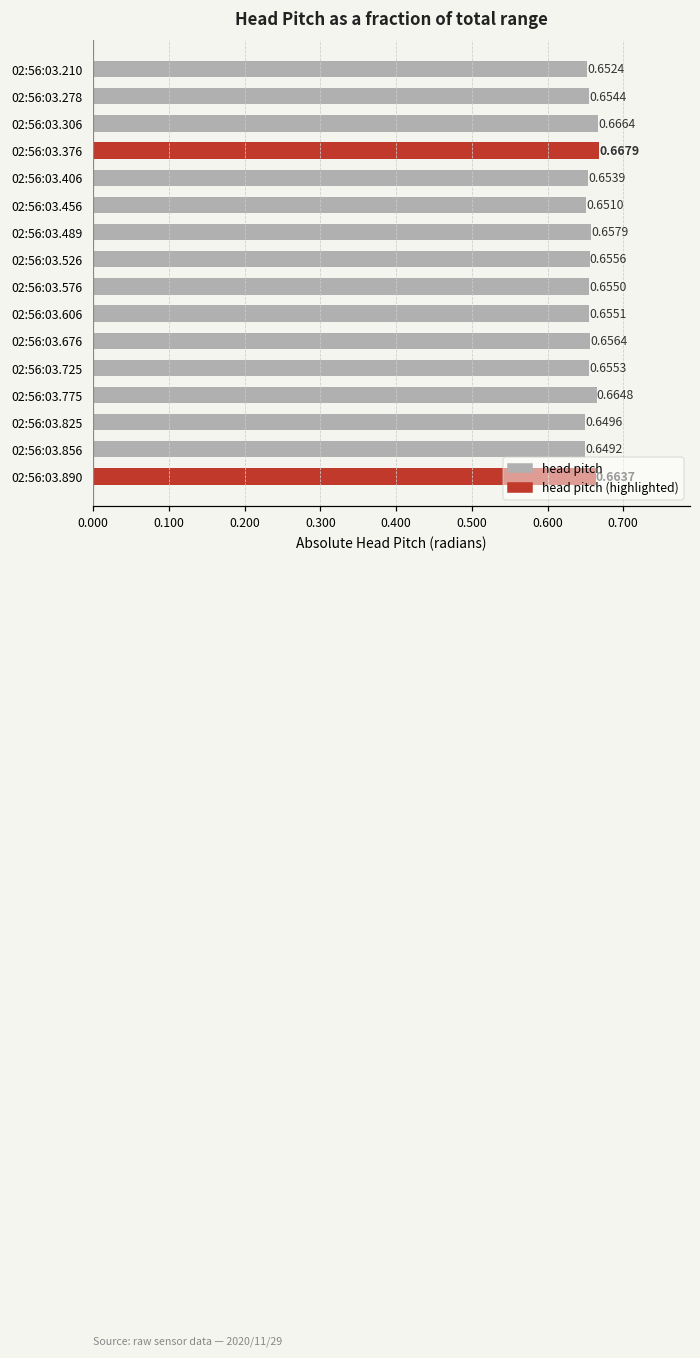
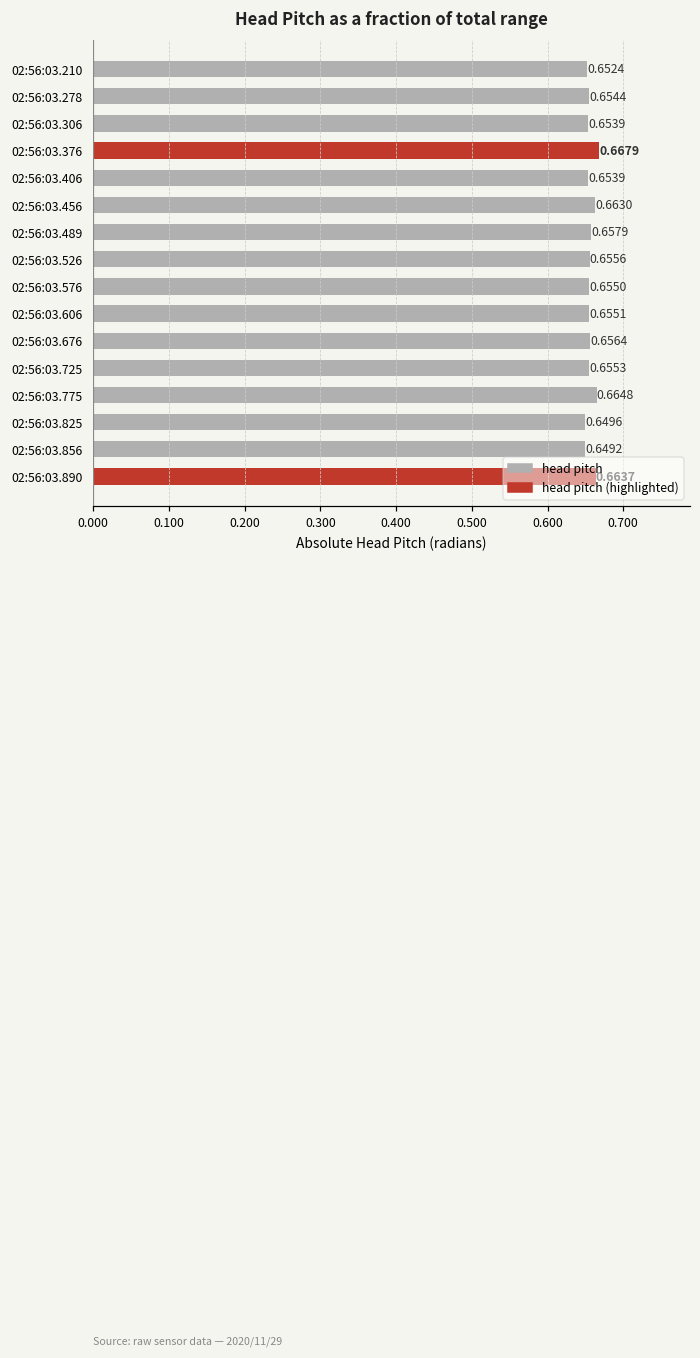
  {
    "02:56:03.210": 0.6524,
    "02:56:03.278": 0.6544,
-   "02:56:03.306": 0.6664,
+   "02:56:03.306": 0.6539,
    "02:56:03.376": 0.6679,
    "02:56:03.406": 0.6539,
-   "02:56:03.456": 0.6510,
+   "02:56:03.456": 0.6630,
    "02:56:03.489": 0.6579,
    "02:56:03.526": 0.6556,
    "02:56:03.576": 0.6550,
    "02:56:03.606": 0.6551,
    "02:56:03.676": 0.6564,
    "02:56:03.725": 0.6553,
    "02:56:03.775": 0.6648,
    "02:56:03.825": 0.6496,
    "02:56:03.856": 0.6492
  }
